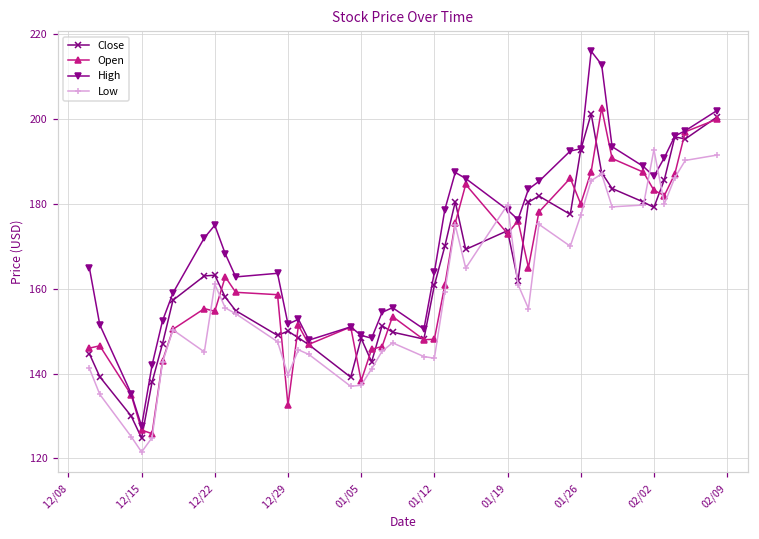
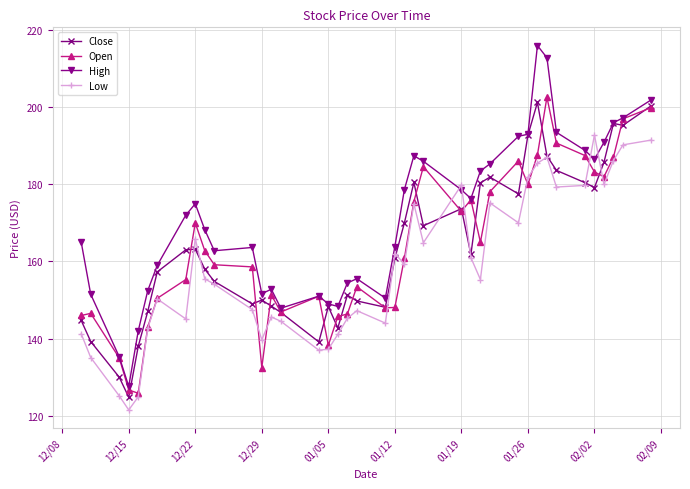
  {
    "Open": {
      "12/15": 127,
-     "12/22": 155,
+     "12/22": 170,
      "12/29": 133,
      "01/05": 138,
      "01/12": 148,
      "01/19": 173,
      "01/26": 180,
      "02/02": 183
    },
    "Low": {
      "12/15": 122,
-     "12/22": 161,
+     "12/22": 166,
      "12/29": 140,
      "01/05": 137,
-     "01/12": 144,
+     "01/12": 162,
      "01/19": 180,
-     "01/26": 177,
+     "01/26": 182,
      "02/02": 193
    }
  }
